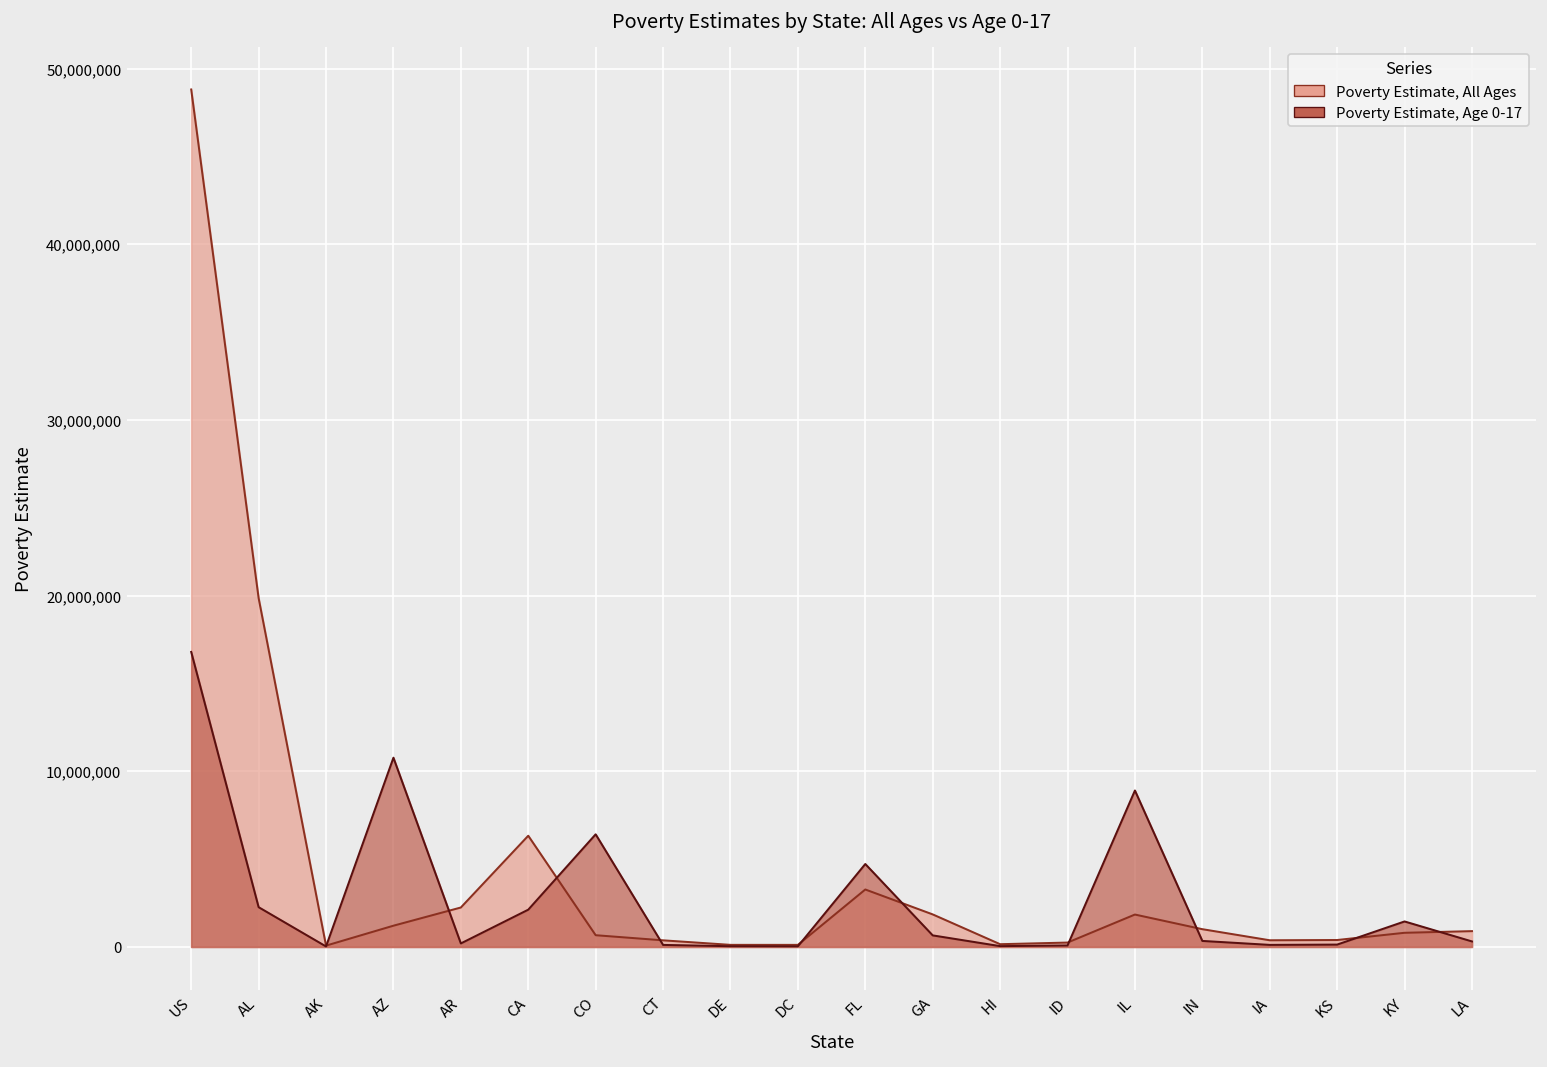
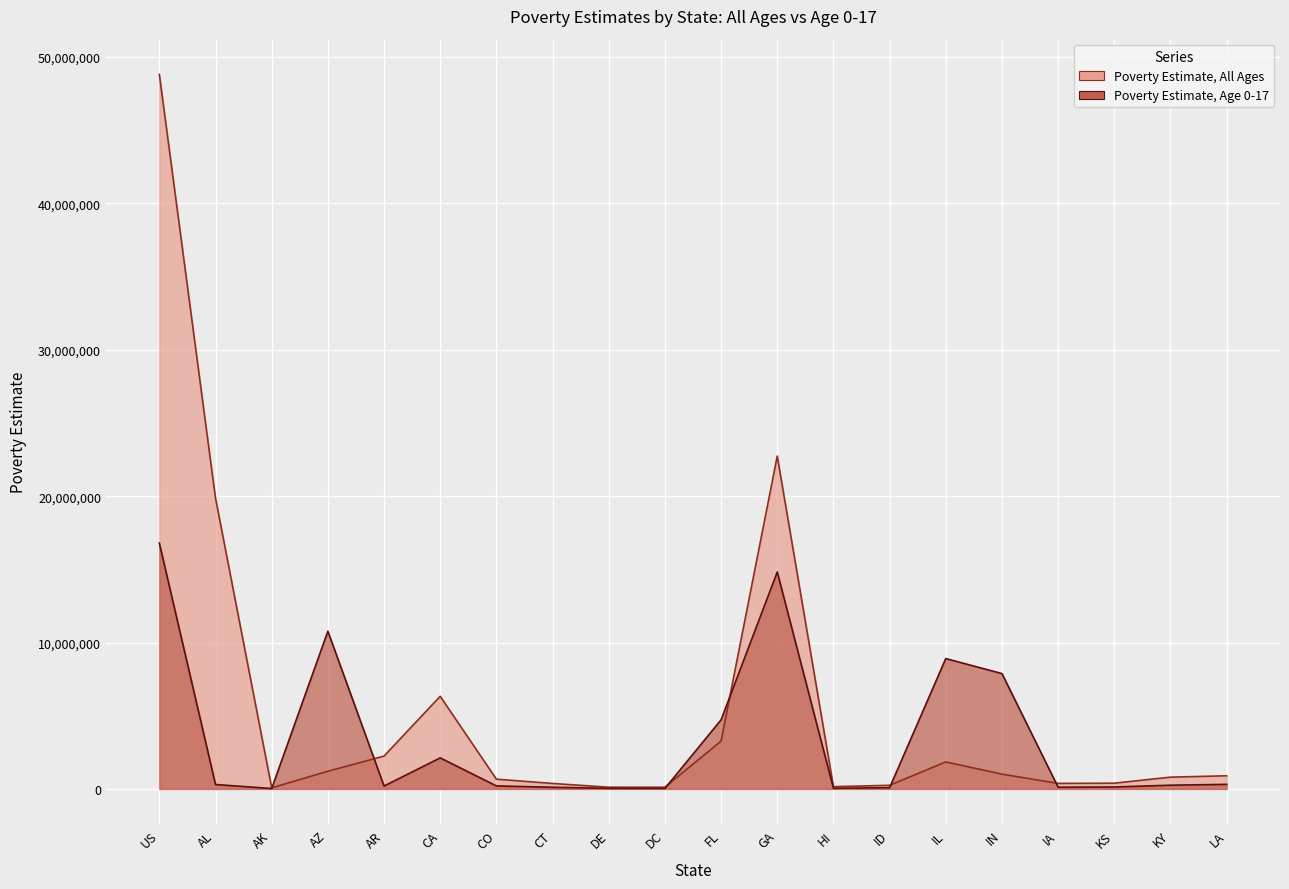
  {
    "Poverty Estimate, All Ages": {
      "US": "48,800,000",
      "AL": "19,900,000",
      "AZ": "1,200,000",
      "AR": "2,200,000",
      "CA": "6,300,000",
      "CO": "700,000",
      "CT": "400,000",
      "FL": "3,300,000",
-     "GA": "1,800,000",
+     "GA": "22,700,000",
      "IL": "1,800,000",
      "IN": "1,000,000",
      "IA": "400,000",
      "KS": "400,000",
      "KY": "800,000",
      "LA": "900,000"
    },
    "Poverty Estimate, Age 0-17": {
      "US": "16,800,000",
-     "AL": "2,300,000",
+     "AL": "300,000",
      "AZ": "10,800,000",
      "AR": "200,000",
      "CA": "2,100,000",
-     "CO": "6,400,000",
+     "CO": "200,000",
      "CT": "100,000",
      "FL": "4,700,000",
-     "GA": "700,000",
+     "GA": "14,800,000",
      "IL": "8,900,000",
-     "IN": "300,000",
+     "IN": "7,900,000",
      "IA": "100,000",
      "KS": "100,000",
-     "KY": "1,400,000",
+     "KY": "300,000",
      "LA": "300,000"
    }
  }
